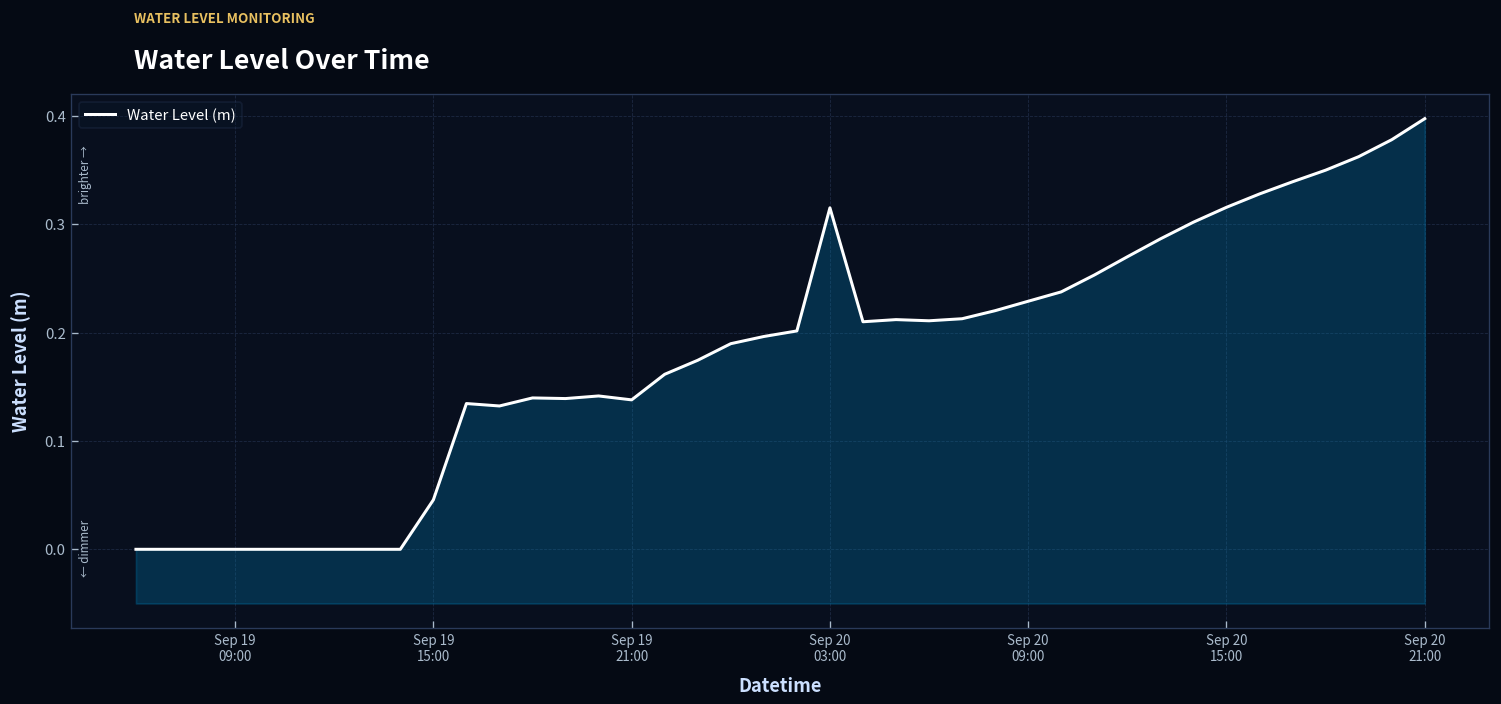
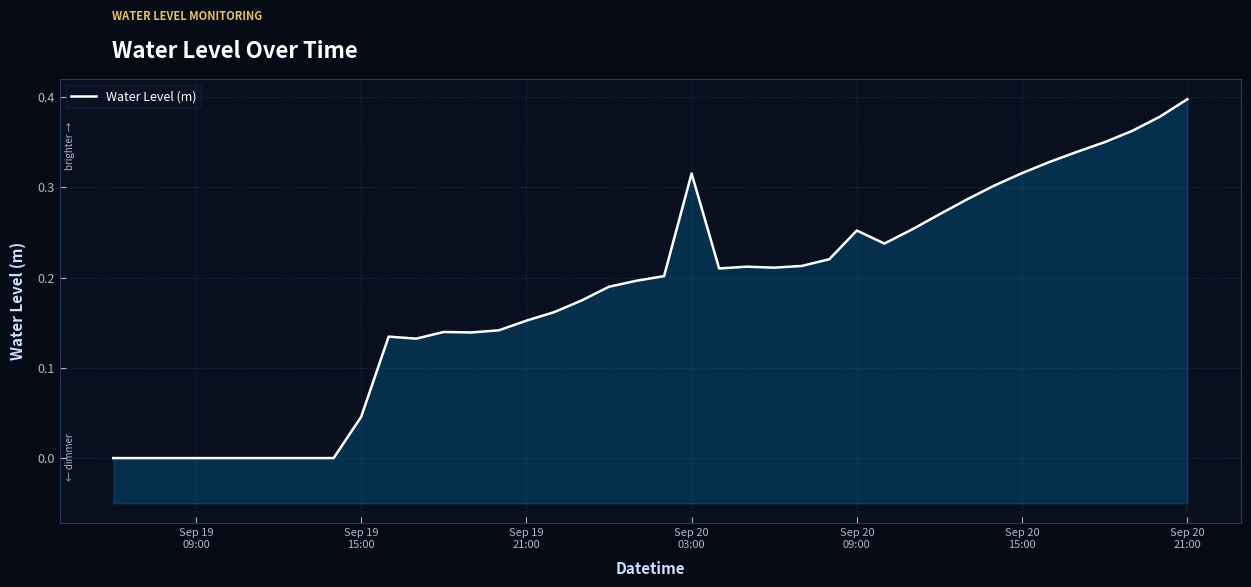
  {
    "Sep 19 09:00": 0.00,
    "Sep 19 15:00": 0.05,
-   "Sep 19 21:00": 0.14,
+   "Sep 19 21:00": 0.15,
    "Sep 20 03:00": 0.32,
-   "Sep 20 09:00": 0.23,
+   "Sep 20 09:00": 0.25,
    "Sep 20 15:00": 0.32,
    "Sep 20 21:00": 0.40
  }
